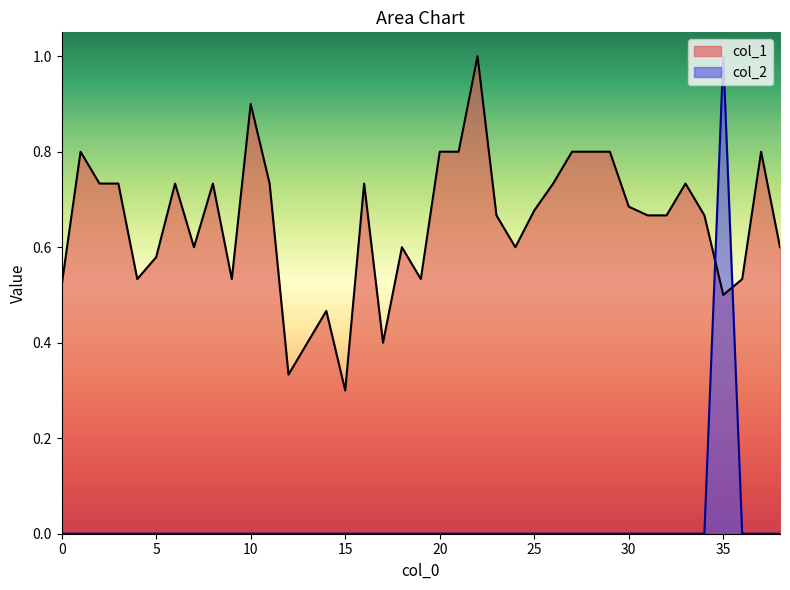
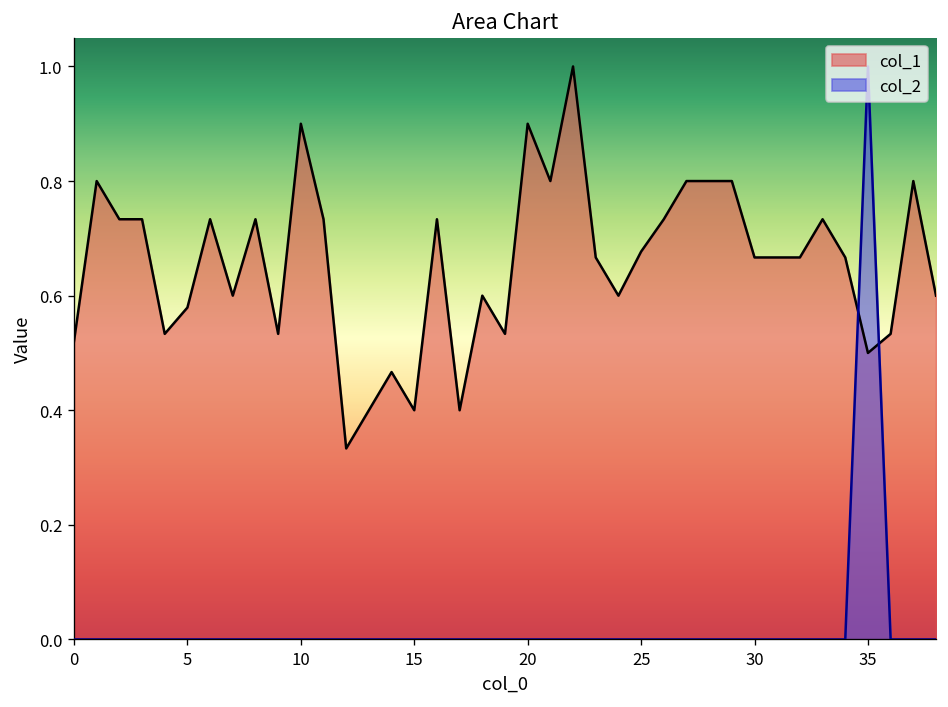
  {
    "col_1": {
      "0": 0.52,
      "5": 0.58,
      "10": 0.90,
-     "15": 0.3,
-     "20": 0.8,
+     "15": 0.4,
+     "20": 0.9,
      "25": 0.68,
-     "30": 0.68,
+     "30": 0.67,
      "35": 0.50
    },
    "col_2": {
      "0": 0.00,
      "5": 0.00,
      "10": 0.00,
      "15": 0.00,
      "20": 0.00,
      "25": 0.00,
      "30": 0.00
    }
  }
